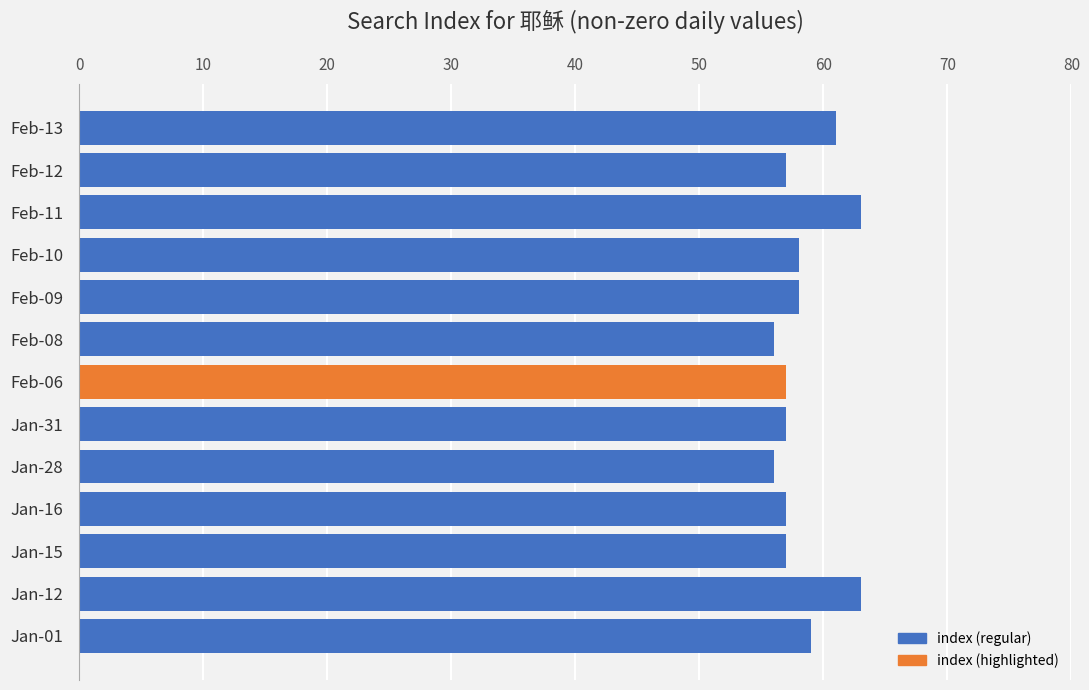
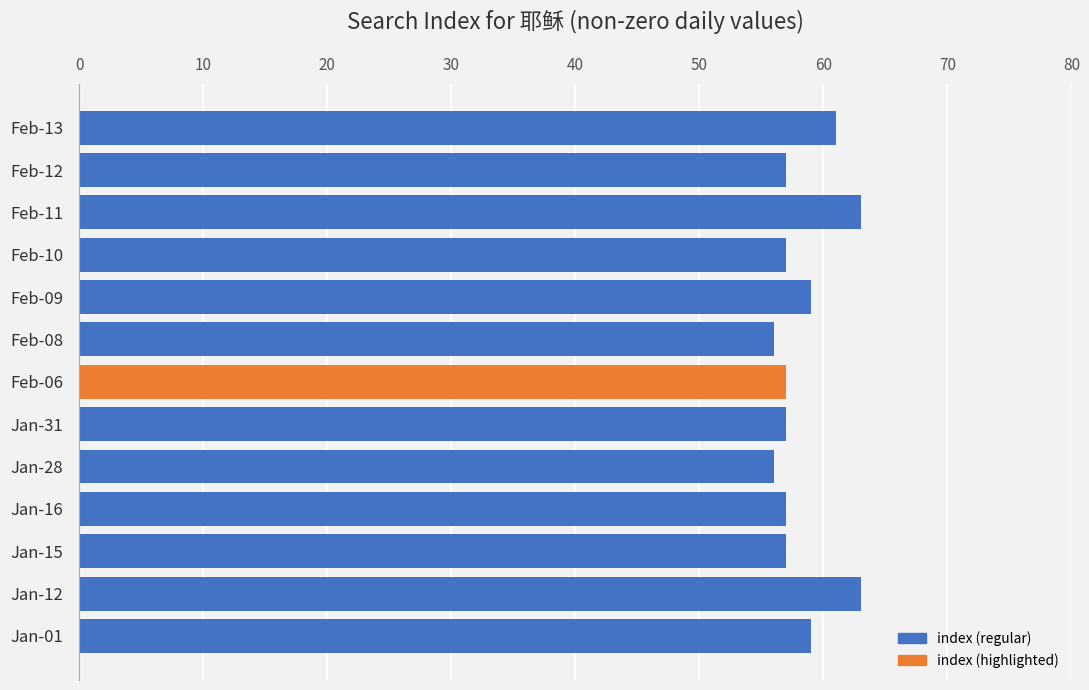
  {
    "Feb-13": 61,
    "Feb-12": 57,
    "Feb-11": 63,
-   "Feb-10": 58,
-   "Feb-09": 58,
+   "Feb-10": 57,
+   "Feb-09": 59,
    "Feb-08": 56,
    "Feb-06": 57,
    "Jan-31": 57,
    "Jan-28": 56,
    "Jan-16": 57,
    "Jan-15": 57,
    "Jan-12": 63,
    "Jan-01": 59
  }
